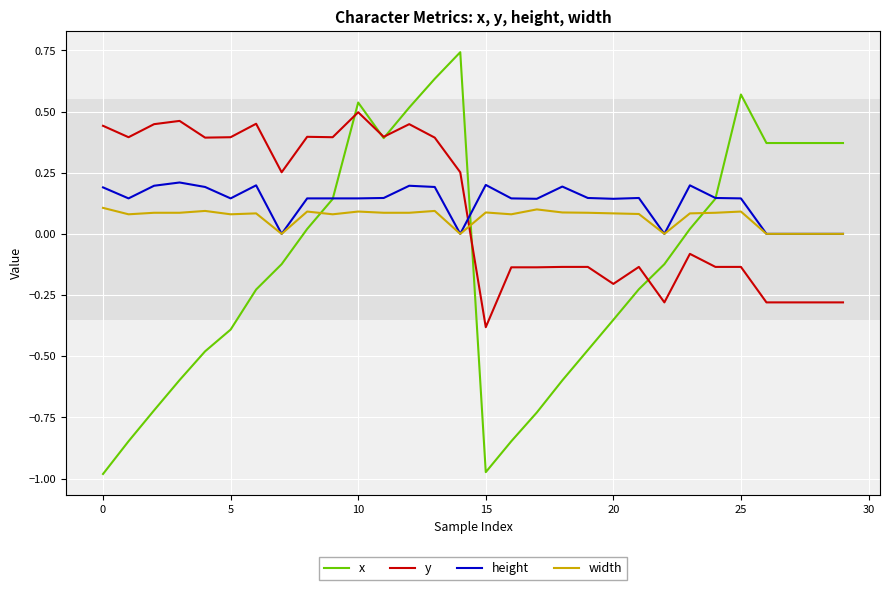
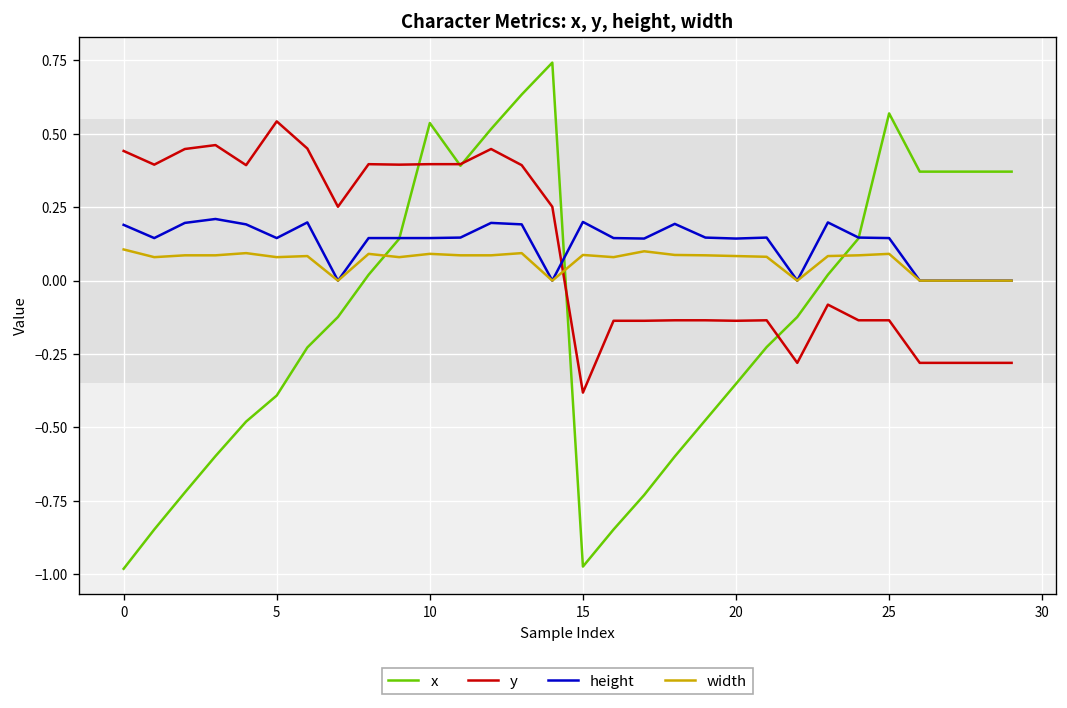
  {
    "x": {
      "0": -0.98,
      "5": -0.39,
      "10": 0.54,
      "15": -0.97,
      "20": -0.35,
      "25": 0.57
    },
    "y": {
      "0": 0.44,
-     "5": 0.40,
-     "10": 0.50,
+     "5": 0.54,
+     "10": 0.40,
      "15": -0.38,
-     "20": -0.20,
+     "20": -0.14,
      "25": -0.14
    },
    "height": {
      "0": 0.19,
      "5": 0.15,
      "10": 0.15,
      "15": 0.20,
      "20": 0.14,
      "25": 0.15
    },
    "width": {
      "0": 0.11,
      "5": 0.08,
      "10": 0.09,
      "15": 0.09,
      "20": 0.08,
      "25": 0.09
    }
  }
